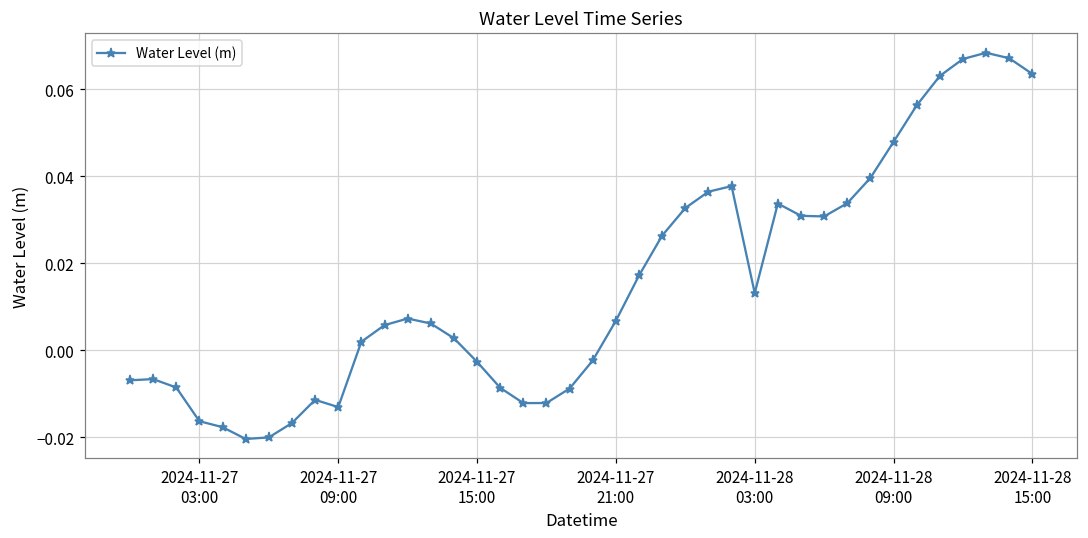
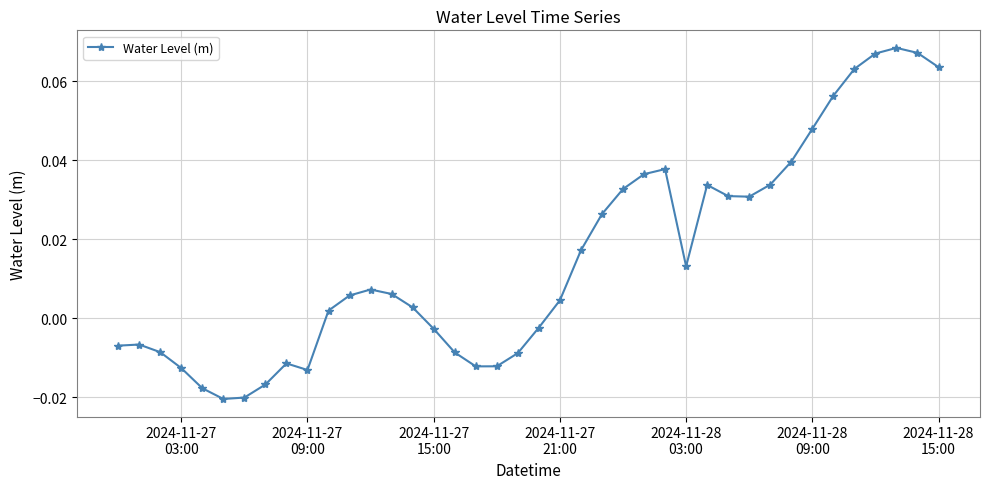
  {
-   "2024-11-27 03:00": -0.016,
+   "2024-11-27 03:00": -0.013,
    "2024-11-27 09:00": -0.013,
    "2024-11-27 15:00": -0.003,
-   "2024-11-27 21:00": 0.007,
+   "2024-11-27 21:00": 0.005,
    "2024-11-28 03:00": 0.013,
    "2024-11-28 09:00": 0.048,
    "2024-11-28 15:00": 0.064
  }
